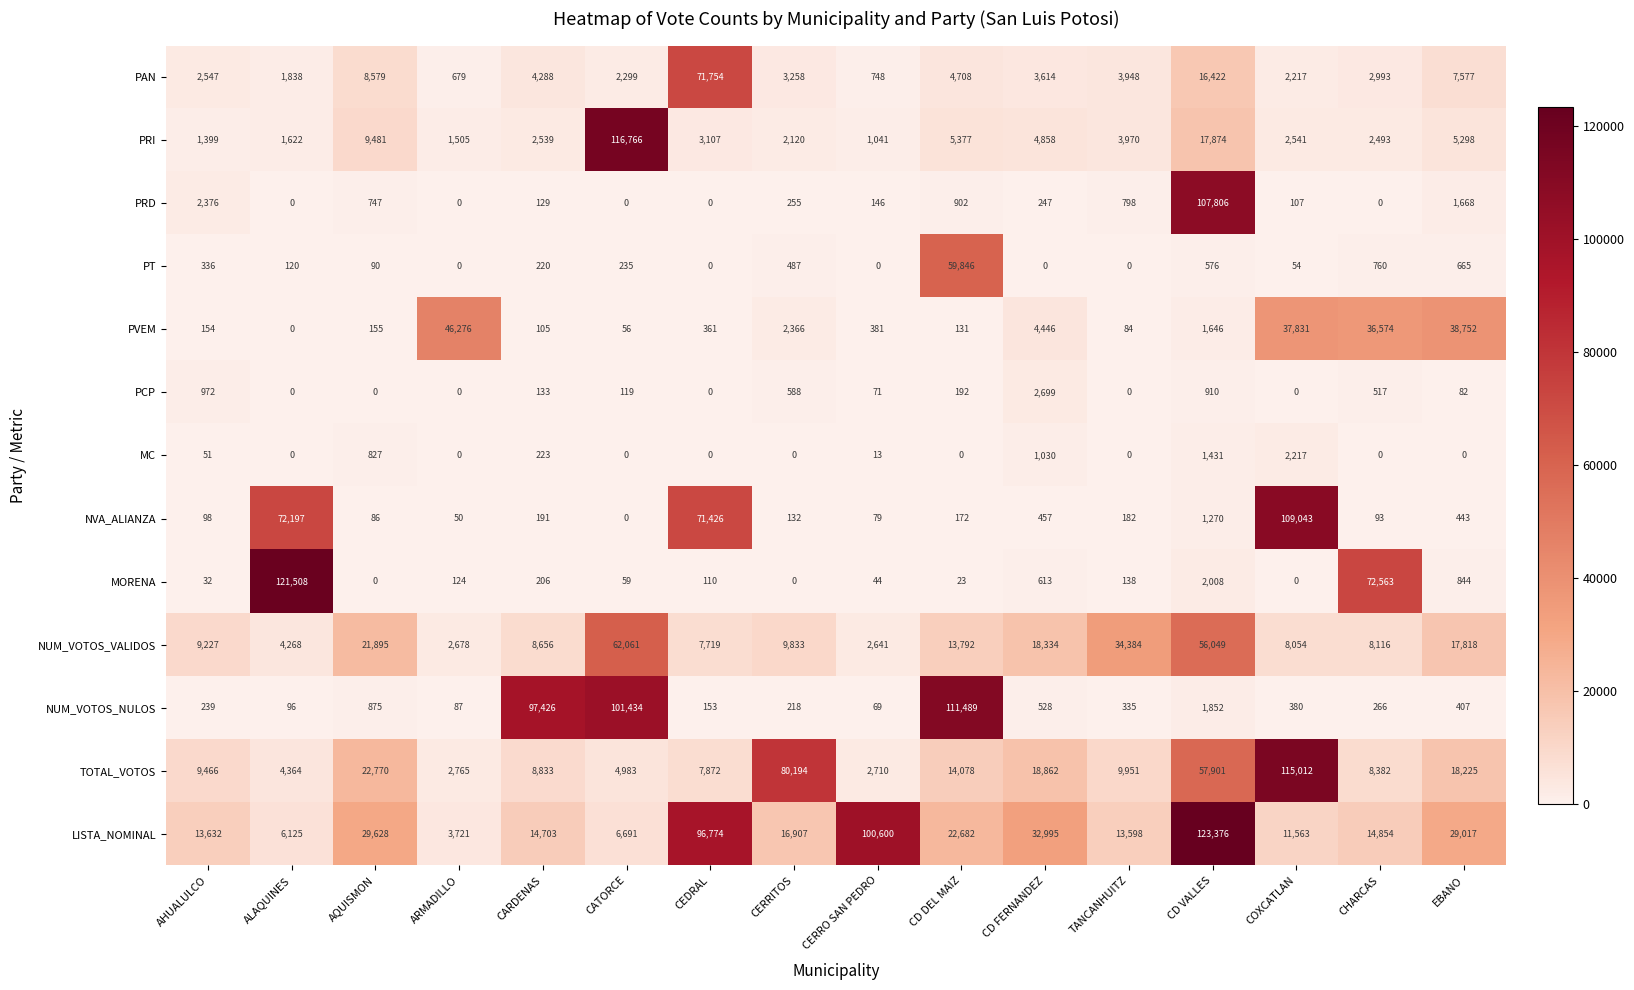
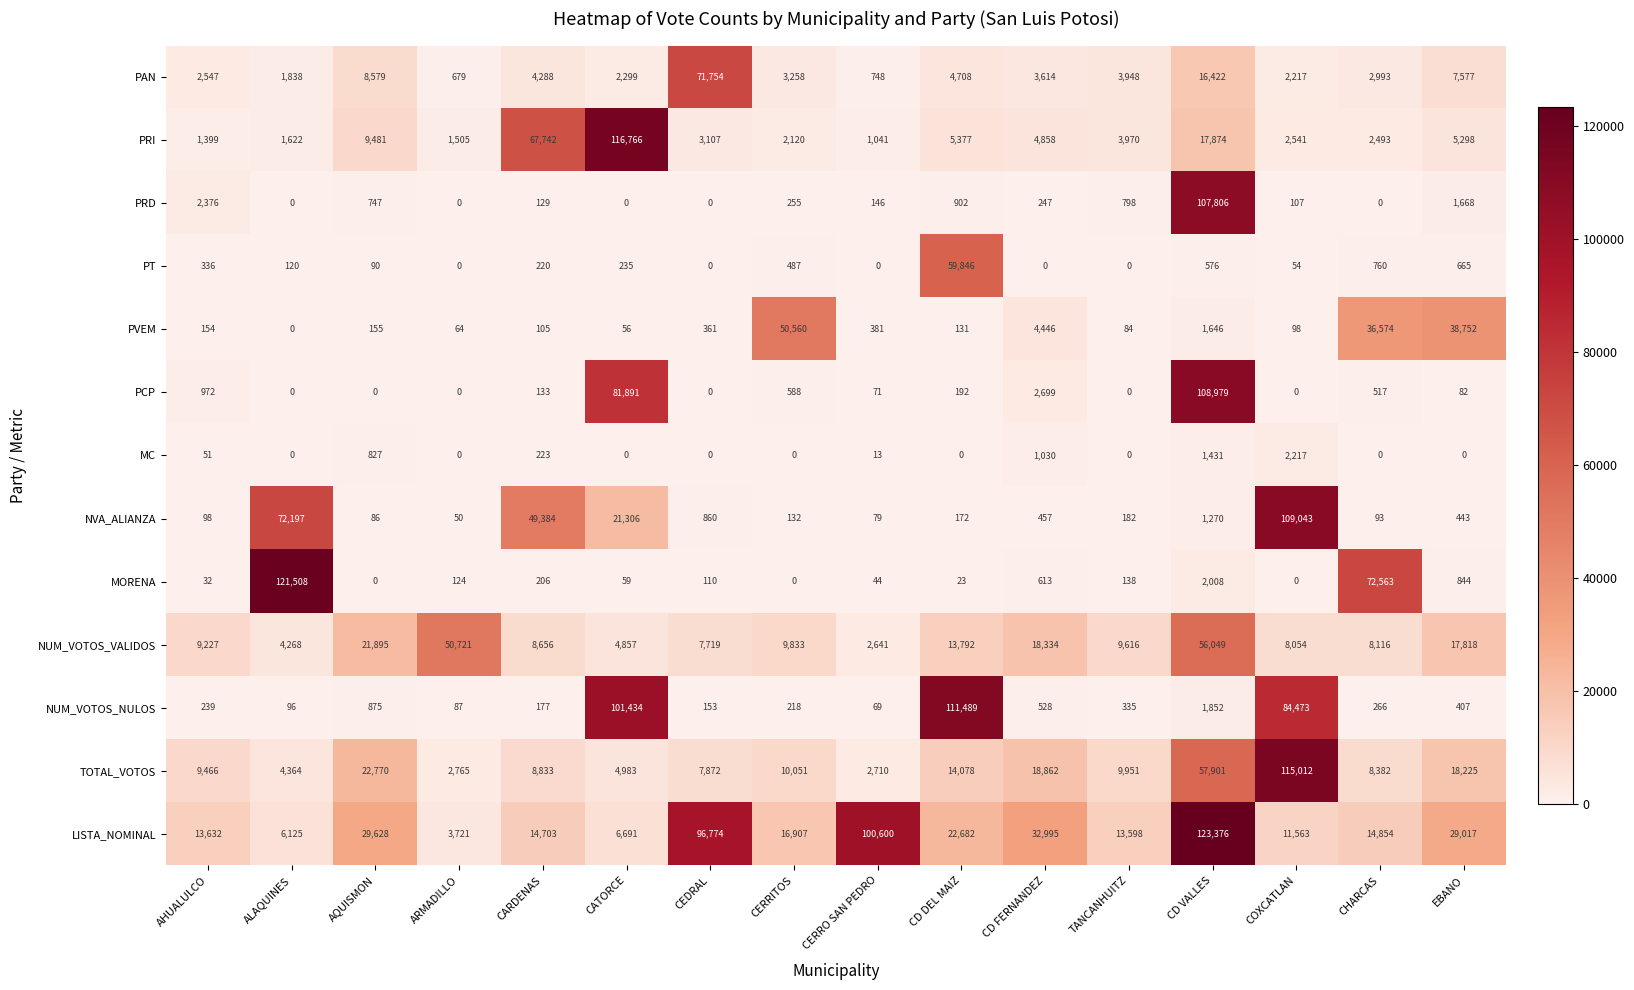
  {
    "PRI": {
      "AHUALULCO": "1,399",
      "ALAQUINES": "1,622",
      "AQUISMON": "9,481",
      "ARMADILLO": "1,505",
-     "CARDENAS": "2,539",
+     "CARDENAS": "67,742",
      "CATORCE": "116,766",
      "CEDRAL": "3,107",
      "CERRITOS": "2,120",
      "CERRO SAN PEDRO": "1,041",
      "CD DEL MAIZ": "5,377",
      "CD FERNANDEZ": "4,858",
      "TANCANHUITZ": "3,970",
      "CD VALLES": "17,874",
      "COXCATLAN": "2,541",
      "CHARCAS": "2,493",
      "EBANO": "5,298"
    },
    "PVEM": {
      "AHUALULCO": "154",
      "ALAQUINES": "0",
      "AQUISMON": "155",
-     "ARMADILLO": "46,276",
+     "ARMADILLO": "64",
      "CARDENAS": "105",
      "CATORCE": "56",
      "CEDRAL": "361",
-     "CERRITOS": "2,366",
+     "CERRITOS": "50,560",
      "CERRO SAN PEDRO": "381",
      "CD DEL MAIZ": "131",
      "CD FERNANDEZ": "4,446",
      "TANCANHUITZ": "84",
      "CD VALLES": "1,646",
-     "COXCATLAN": "37,831",
+     "COXCATLAN": "98",
      "CHARCAS": "36,574",
      "EBANO": "38,752"
    },
    "PCP": {
      "AHUALULCO": "972",
      "ALAQUINES": "0",
      "AQUISMON": "0",
      "ARMADILLO": "0",
      "CARDENAS": "133",
-     "CATORCE": "119",
+     "CATORCE": "81,891",
      "CEDRAL": "0",
      "CERRITOS": "588",
      "CERRO SAN PEDRO": "71",
      "CD DEL MAIZ": "192",
      "CD FERNANDEZ": "2,699",
      "TANCANHUITZ": "0",
-     "CD VALLES": "910",
+     "CD VALLES": "108,979",
      "COXCATLAN": "0",
      "CHARCAS": "517",
      "EBANO": "82"
    },
    "NVA_ALIANZA": {
      "AHUALULCO": "98",
      "ALAQUINES": "72,197",
      "AQUISMON": "86",
      "ARMADILLO": "50",
-     "CARDENAS": "191",
-     "CATORCE": "0",
-     "CEDRAL": "71,426",
+     "CARDENAS": "49,384",
+     "CATORCE": "21,306",
+     "CEDRAL": "860",
      "CERRITOS": "132",
      "CERRO SAN PEDRO": "79",
      "CD DEL MAIZ": "172",
      "CD FERNANDEZ": "457",
      "TANCANHUITZ": "182",
      "CD VALLES": "1,270",
      "COXCATLAN": "109,043",
      "CHARCAS": "93",
      "EBANO": "443"
    },
    "NUM_VOTOS_VALIDOS": {
      "AHUALULCO": "9,227",
      "ALAQUINES": "4,268",
      "AQUISMON": "21,895",
-     "ARMADILLO": "2,678",
+     "ARMADILLO": "50,721",
      "CARDENAS": "8,656",
-     "CATORCE": "62,061",
+     "CATORCE": "4,857",
      "CEDRAL": "7,719",
      "CERRITOS": "9,833",
      "CERRO SAN PEDRO": "2,641",
      "CD DEL MAIZ": "13,792",
      "CD FERNANDEZ": "18,334",
-     "TANCANHUITZ": "34,384",
+     "TANCANHUITZ": "9,616",
      "CD VALLES": "56,049",
      "COXCATLAN": "8,054",
      "CHARCAS": "8,116",
      "EBANO": "17,818"
    },
    "NUM_VOTOS_NULOS": {
      "AHUALULCO": "239",
      "ALAQUINES": "96",
      "AQUISMON": "875",
      "ARMADILLO": "87",
-     "CARDENAS": "97,426",
+     "CARDENAS": "177",
      "CATORCE": "101,434",
      "CEDRAL": "153",
      "CERRITOS": "218",
      "CERRO SAN PEDRO": "69",
      "CD DEL MAIZ": "111,489",
      "CD FERNANDEZ": "528",
      "TANCANHUITZ": "335",
      "CD VALLES": "1,852",
-     "COXCATLAN": "380",
+     "COXCATLAN": "84,473",
      "CHARCAS": "266",
      "EBANO": "407"
    },
    "TOTAL_VOTOS": {
      "AHUALULCO": "9,466",
      "ALAQUINES": "4,364",
      "AQUISMON": "22,770",
      "ARMADILLO": "2,765",
      "CARDENAS": "8,833",
      "CATORCE": "4,983",
      "CEDRAL": "7,872",
-     "CERRITOS": "80,194",
+     "CERRITOS": "10,051",
      "CERRO SAN PEDRO": "2,710",
      "CD DEL MAIZ": "14,078",
      "CD FERNANDEZ": "18,862",
      "TANCANHUITZ": "9,951",
      "CD VALLES": "57,901",
      "COXCATLAN": "115,012",
      "CHARCAS": "8,382",
      "EBANO": "18,225"
    }
  }
